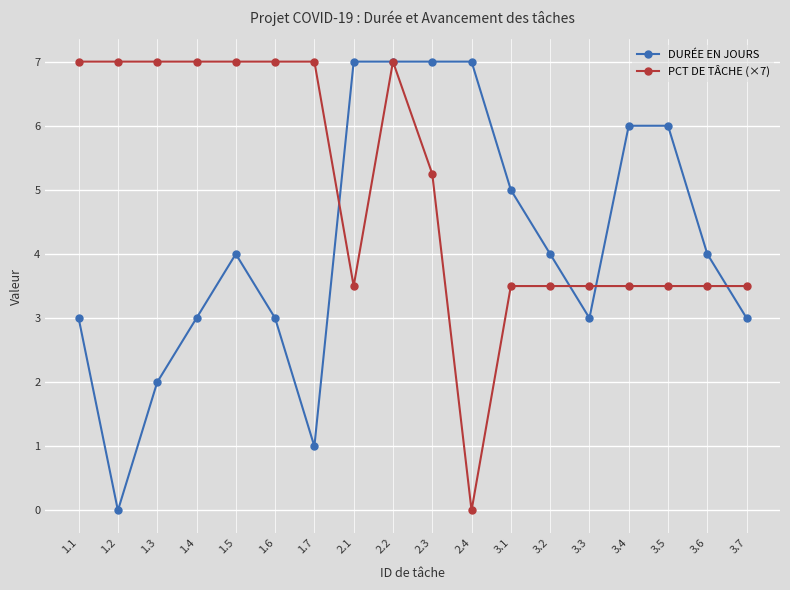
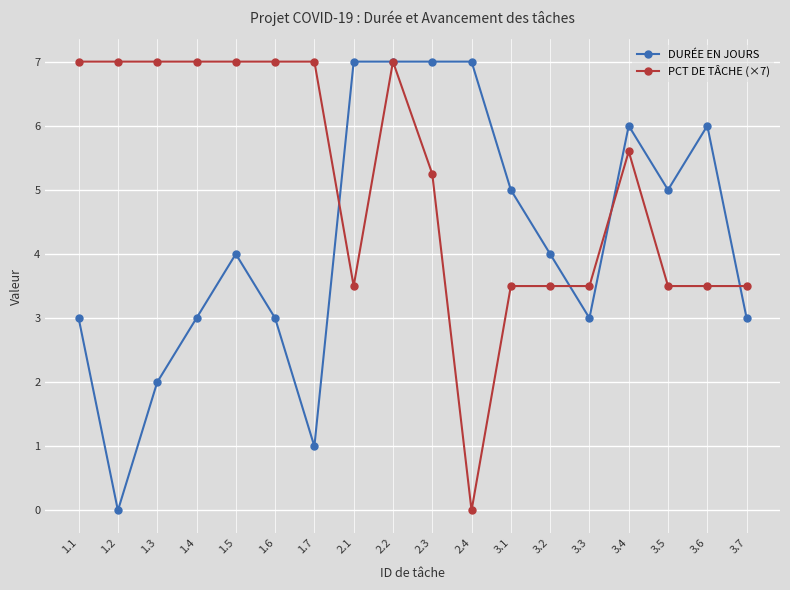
  {
    "DURÉE EN JOURS": {
      "1.1": 3,
      "1.2": 0,
      "1.3": 2,
      "1.4": 3,
      "1.5": 4,
      "1.6": 3,
      "1.7": 1,
      "2.1": 7,
      "2.3": 7,
      "2.4": 7,
      "3.1": 5,
      "3.2": 4,
      "3.3": 3,
      "3.4": 6,
-     "3.5": 6,
-     "3.6": 4,
+     "3.5": 5,
+     "3.6": 6,
      "3.7": 3
    },
    "PCT DE TÂCHE (×7)": {
      "1.1": 7.0,
      "1.2": 7.0,
      "1.3": 7.0,
      "1.4": 7.0,
      "1.5": 7.0,
      "1.6": 7.0,
      "1.7": 7.0,
      "2.1": 3.5,
      "2.3": 5.3,
      "2.4": 0.0,
      "3.1": 3.5,
      "3.2": 3.5,
      "3.3": 3.5,
-     "3.4": 3.5,
+     "3.4": 5.6,
      "3.5": 3.5,
      "3.6": 3.5,
      "3.7": 3.5
    }
  }
